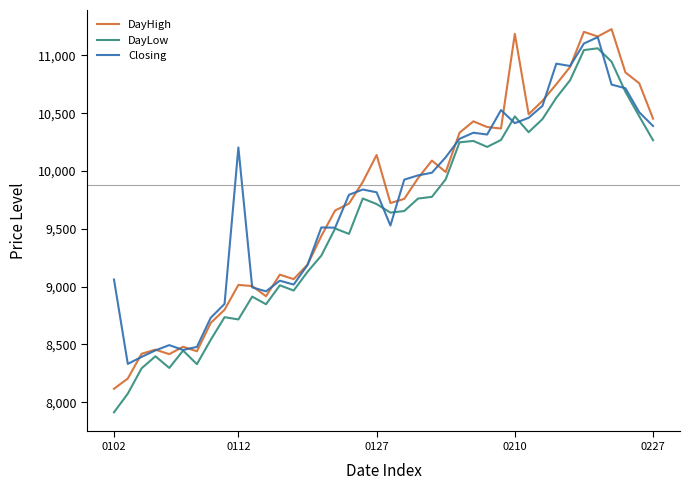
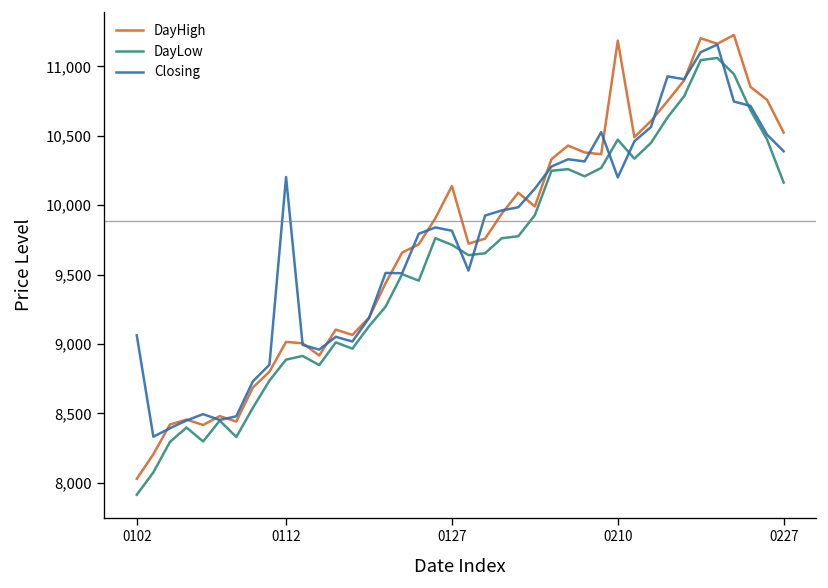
  {
    "DayHigh": {
-     "0102": "8,120",
+     "0102": "8,030",
      "0112": "9,020",
      "0127": "10,140",
      "0210": "11,190",
-     "0227": "10,450"
+     "0227": "10,520"
    },
    "DayLow": {
      "0102": "7,910",
-     "0112": "8,720",
+     "0112": "8,890",
      "0127": "9,710",
      "0210": "10,470",
-     "0227": "10,270"
+     "0227": "10,160"
    },
    "Closing": {
      "0102": "9,060",
      "0112": "10,200",
      "0127": "9,820",
-     "0210": "10,410",
+     "0210": "10,200",
      "0227": "10,390"
    }
  }
